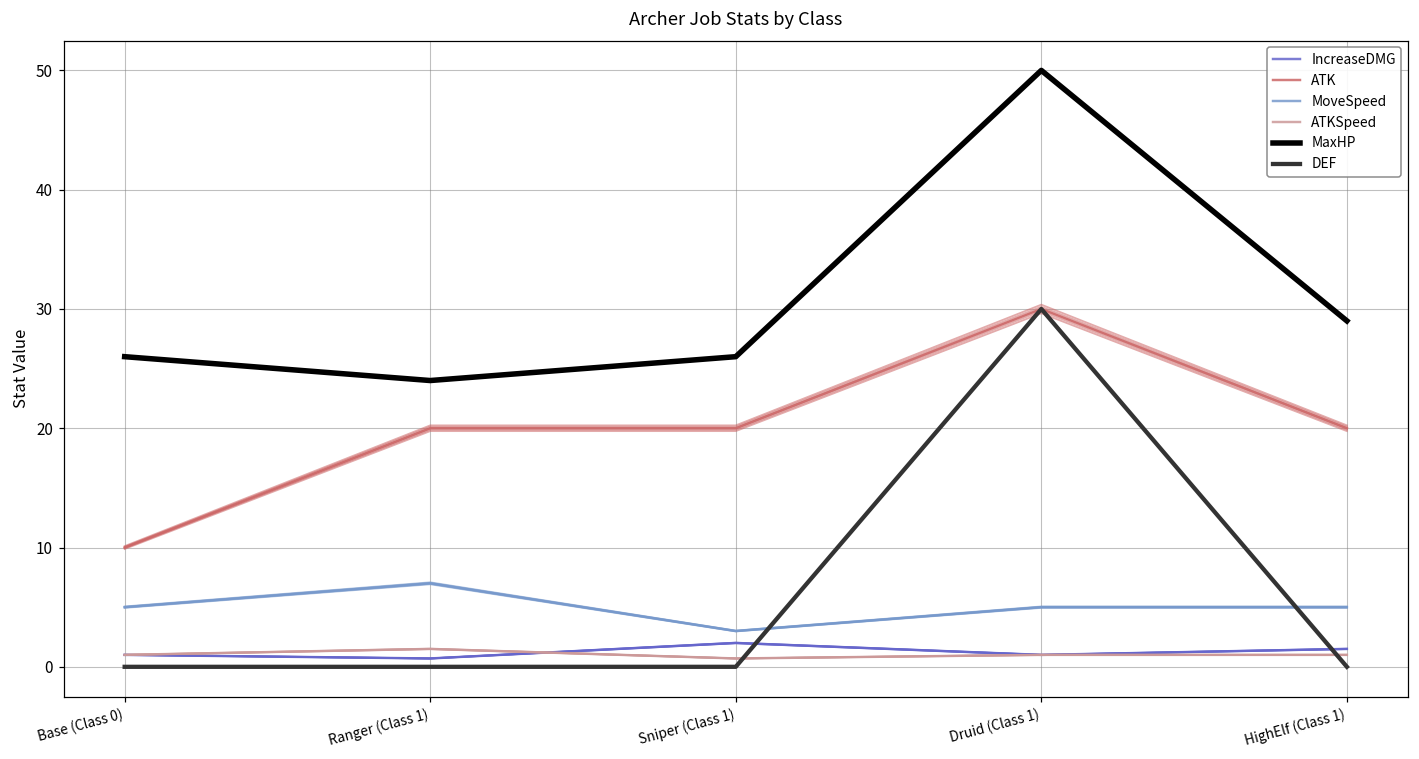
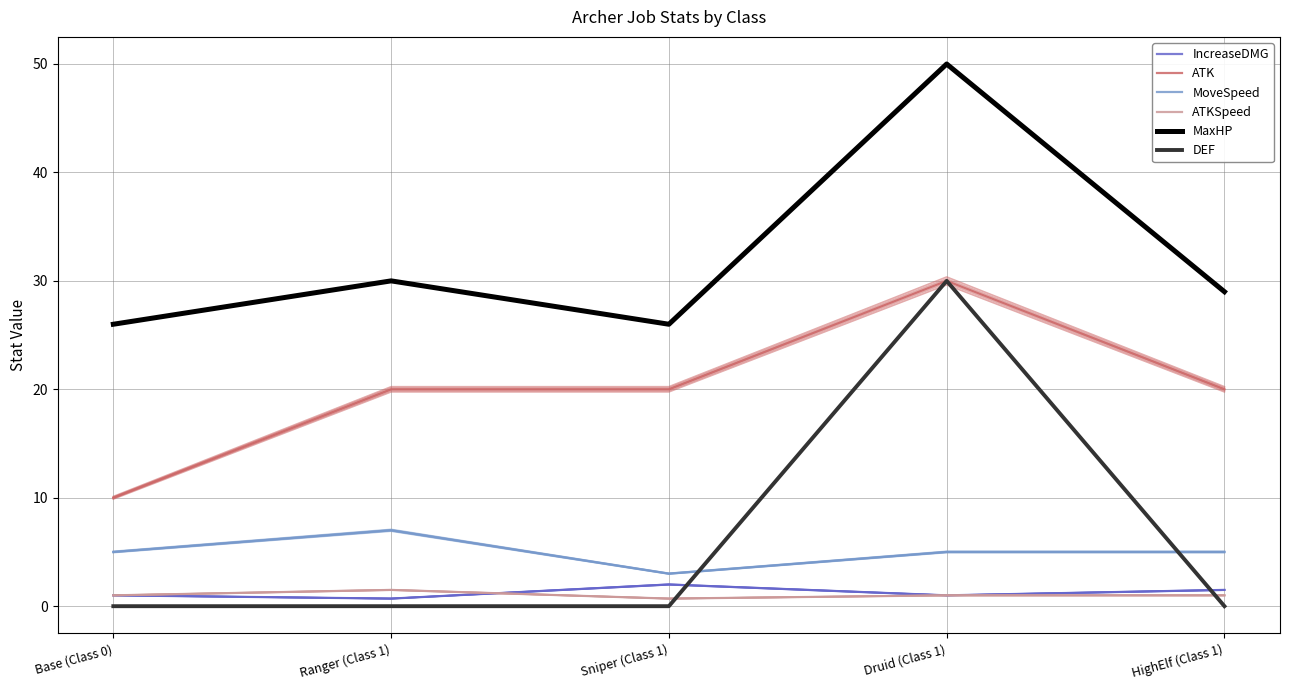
  {
    "MaxHP": {
      "Base (Class 0)": 26,
-     "Ranger (Class 1)": 24,
+     "Ranger (Class 1)": 30,
      "Sniper (Class 1)": 26,
      "Druid (Class 1)": 50,
      "HighElf (Class 1)": 29
    },
    "DEF": {
      "Base (Class 0)": 0,
      "Ranger (Class 1)": 0,
      "Sniper (Class 1)": 0,
      "HighElf (Class 1)": 0
    }
  }
